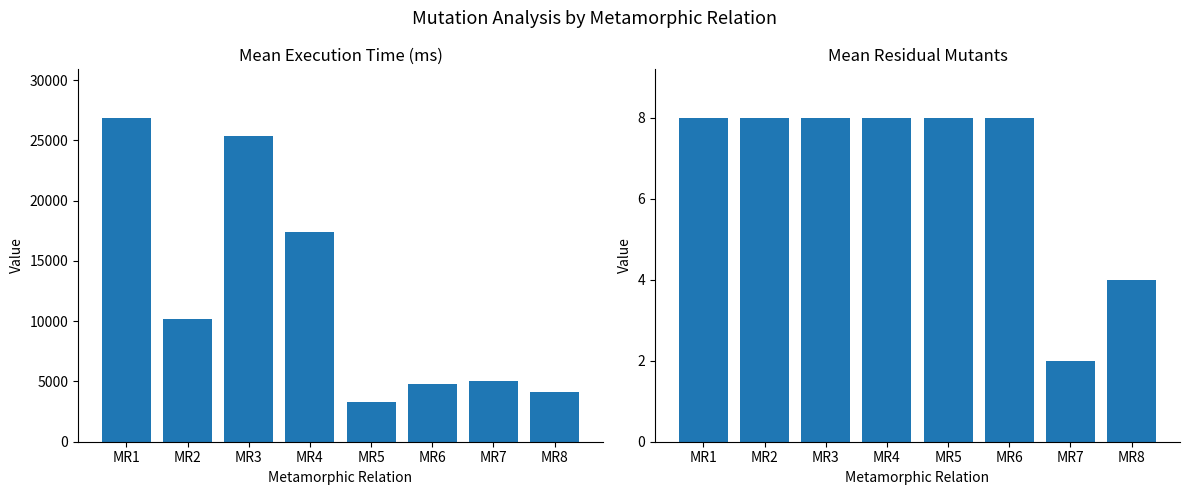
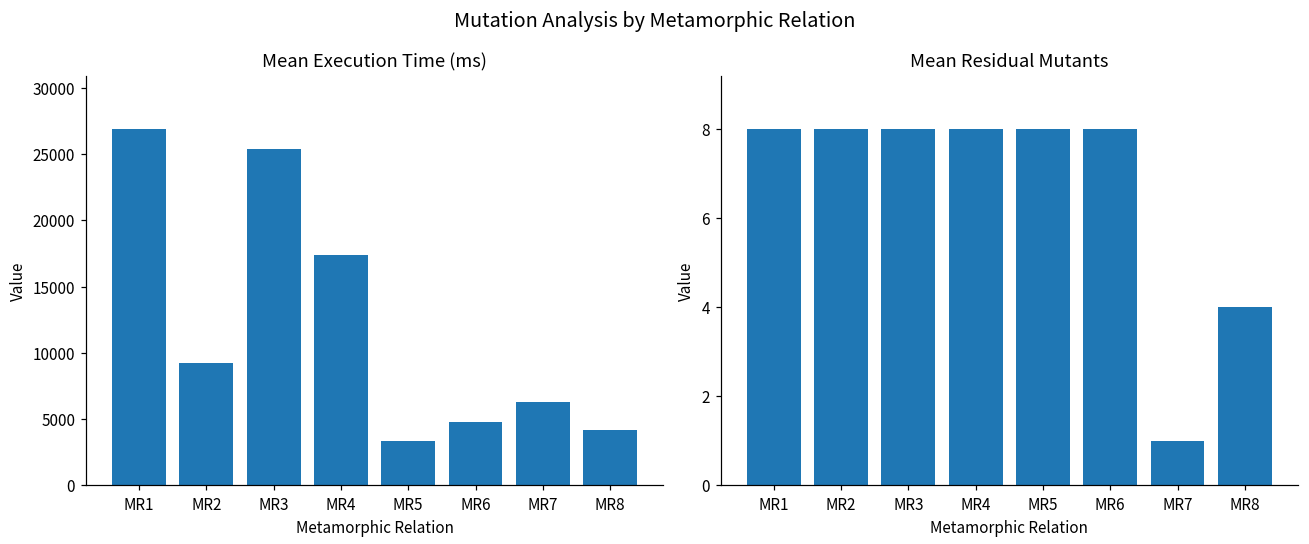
  {
    "Mean Execution Time (ms)": {
      "MR1": 26900,
-     "MR2": 10200,
+     "MR2": 9200,
      "MR3": 25400,
      "MR4": 17400,
      "MR5": 3300,
      "MR6": 4800,
-     "MR7": 5100,
+     "MR7": 6300,
      "MR8": 4200
    },
    "Mean Residual Mutants": {
      "MR1": 8,
      "MR2": 8,
      "MR3": 8,
      "MR4": 8,
      "MR5": 8,
      "MR6": 8,
-     "MR7": 2,
+     "MR7": 1,
      "MR8": 4
    }
  }
